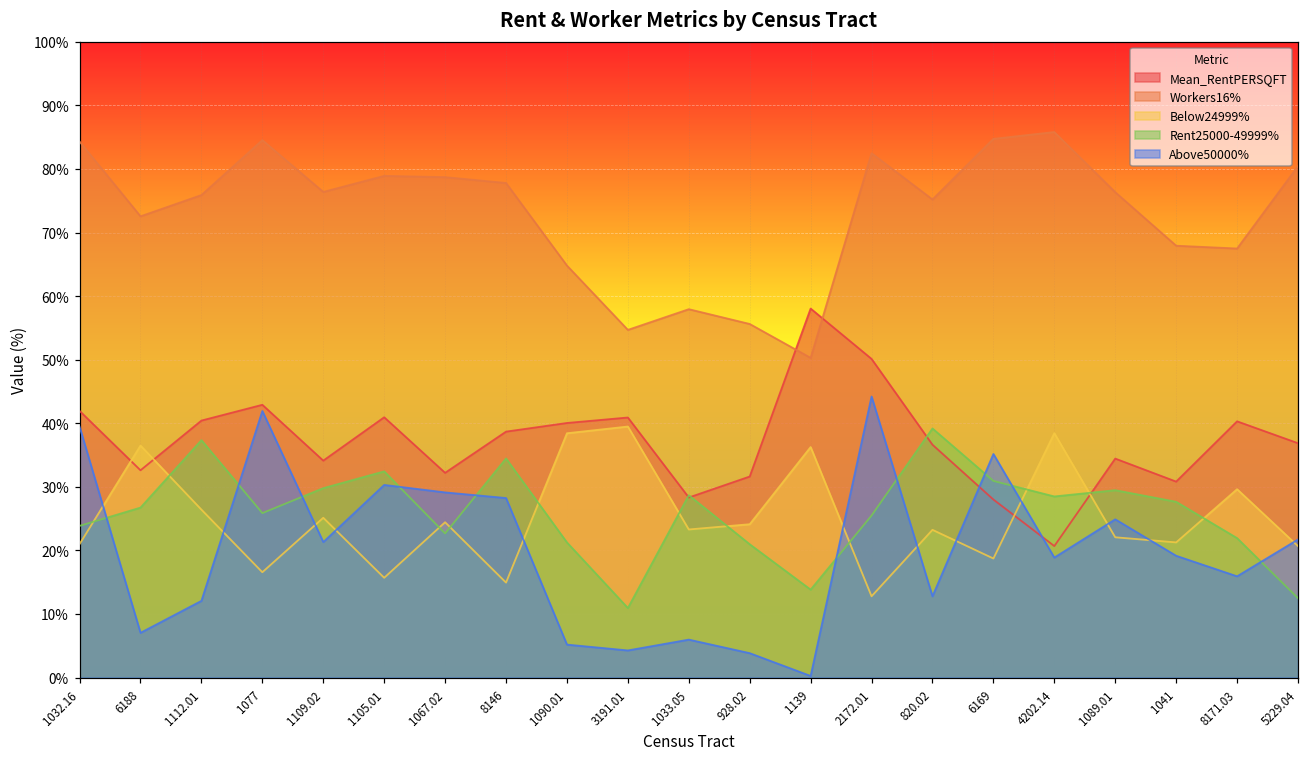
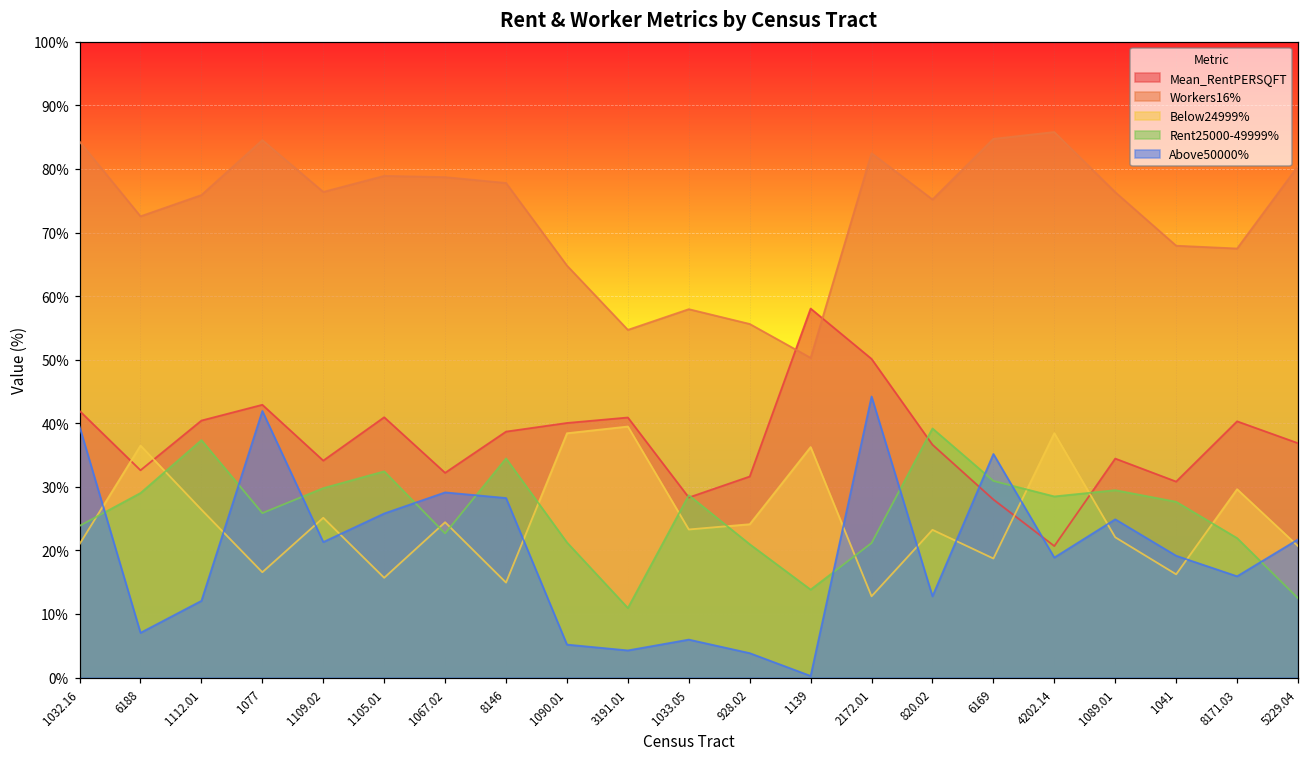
  {
    "Below24999%": {
      "1032.16": "21%",
      "6188": "36%",
      "1112.01": "26%",
      "1077": "17%",
      "1109.02": "25%",
      "1105.01": "16%",
      "1067.02": "24%",
      "8146": "15%",
      "1090.01": "38%",
      "3191.01": "39%",
      "1033.05": "23%",
      "928.02": "24%",
      "1139": "36%",
      "2172.01": "13%",
      "820.02": "23%",
      "6169": "19%",
      "4202.14": "38%",
      "1089.01": "22%",
-     "1041": "21%",
+     "1041": "16%",
      "8171.03": "30%",
      "5229.04": "21%"
    },
    "Rent25000-49999%": {
      "1032.16": "24%",
-     "6188": "27%",
+     "6188": "29%",
      "1112.01": "37%",
      "1077": "26%",
      "1109.02": "30%",
      "1105.01": "32%",
      "1067.02": "23%",
      "8146": "34%",
      "1090.01": "21%",
      "3191.01": "11%",
      "928.02": "21%",
      "1139": "14%",
-     "2172.01": "25%",
+     "2172.01": "21%",
      "820.02": "39%",
      "6169": "31%",
      "4202.14": "28%",
      "1089.01": "29%",
      "1041": "28%",
      "8171.03": "22%",
      "5229.04": "12%"
    },
    "Above50000%": {
      "1032.16": "39%",
      "6188": "7%",
      "1112.01": "12%",
      "1077": "42%",
      "1109.02": "21%",
-     "1105.01": "30%",
+     "1105.01": "26%",
      "1067.02": "29%",
      "8146": "28%",
      "1090.01": "5%",
      "3191.01": "4%",
      "1033.05": "6%",
      "928.02": "4%",
      "1139": "0%",
      "2172.01": "44%",
      "820.02": "13%",
      "6169": "35%",
      "4202.14": "19%",
      "1089.01": "25%",
      "1041": "19%",
      "8171.03": "16%",
      "5229.04": "22%"
    }
  }
